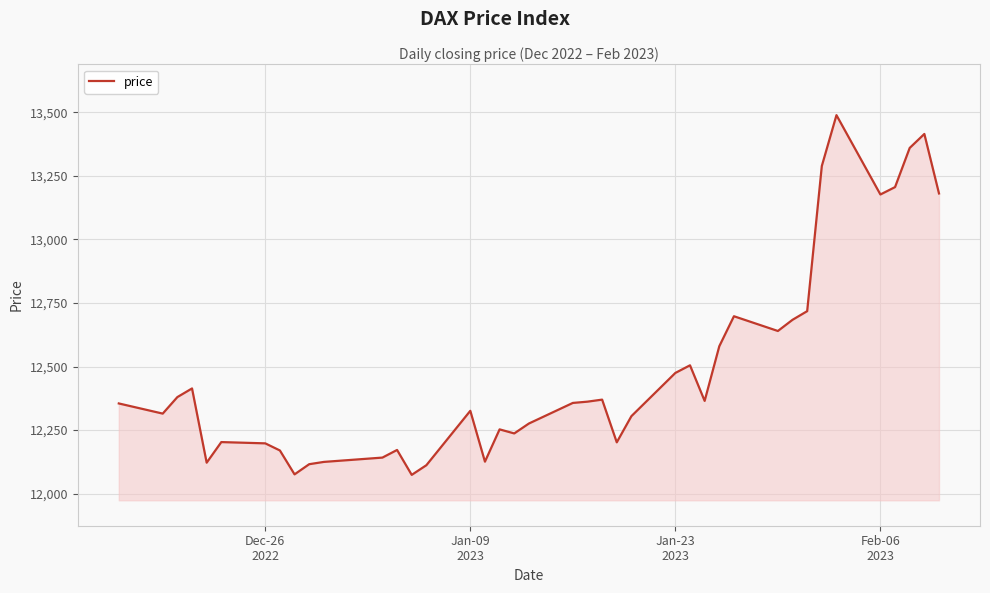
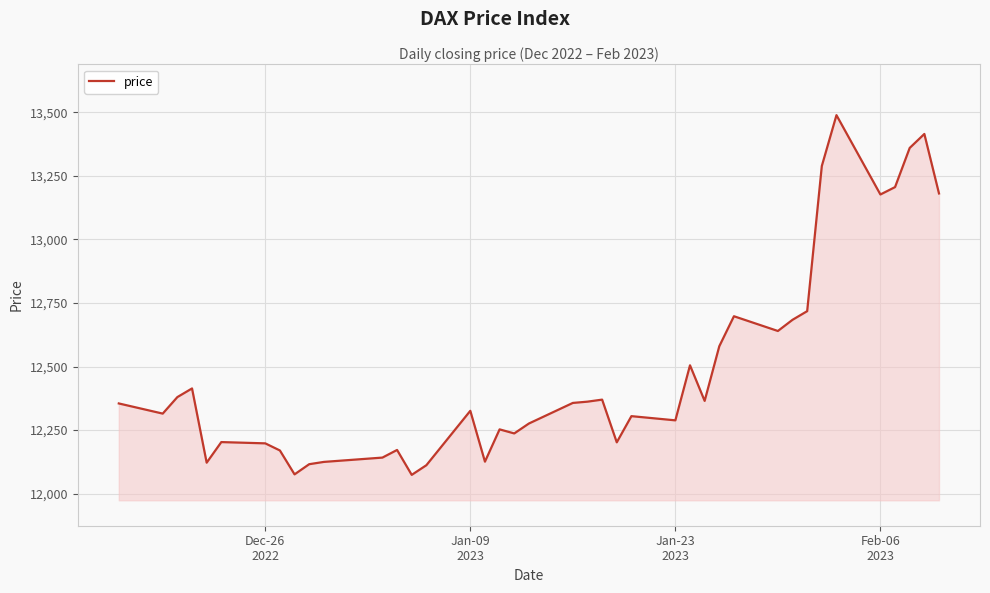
  {
    "Dec-26 2022": "12,200",
    "Jan-09 2023": "12,330",
-   "Jan-23 2023": "12,480",
+   "Jan-23 2023": "12,290",
    "Feb-06 2023": "13,180"
  }
